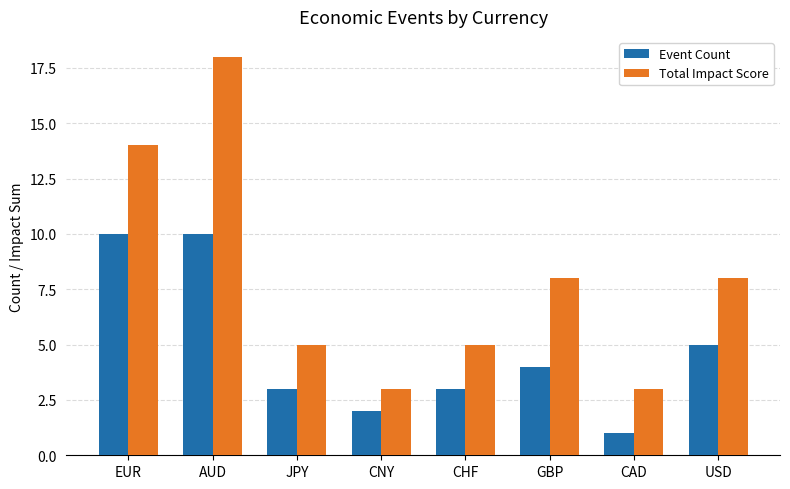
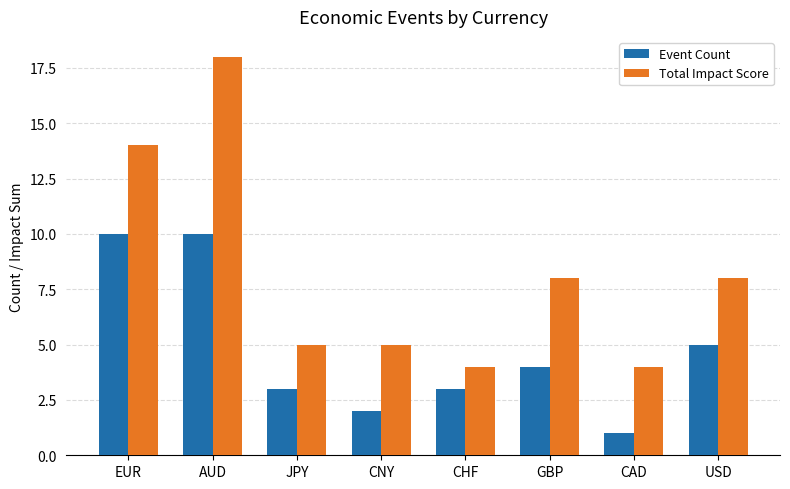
  {
    "Event Count": {
      "EUR": 10,
      "AUD": 10,
      "JPY": 3,
      "CNY": 2,
      "CHF": 3,
      "GBP": 4,
      "CAD": 1,
      "USD": 5
    },
    "Total Impact Score": {
      "EUR": 14,
      "AUD": 18,
      "JPY": 5,
-     "CNY": 3,
-     "CHF": 5,
+     "CNY": 5,
+     "CHF": 4,
      "GBP": 8,
-     "CAD": 3,
+     "CAD": 4,
      "USD": 8
    }
  }
